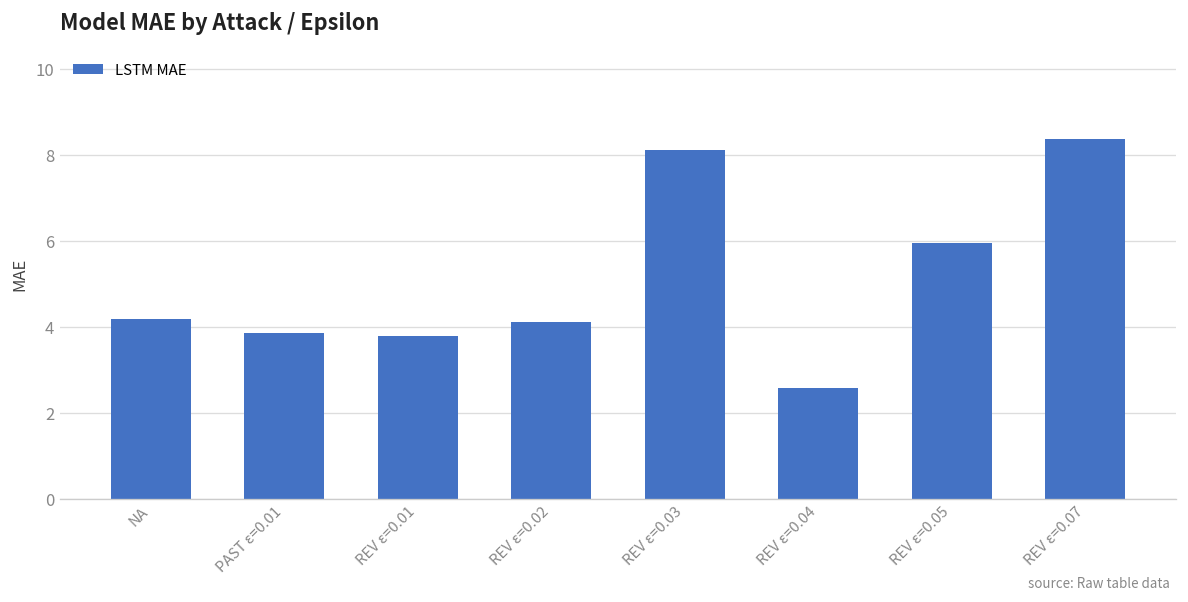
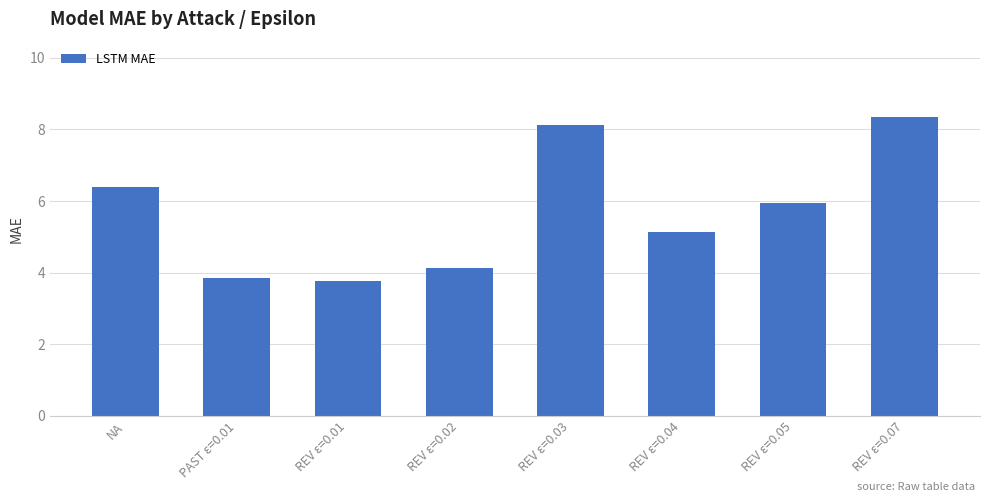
  {
-   "NA": 4.2,
+   "NA": 6.4,
    "PAST ε=0.01": 3.9,
    "REV ε=0.01": 3.8,
    "REV ε=0.02": 4.1,
    "REV ε=0.03": 8.1,
-   "REV ε=0.04": 2.6,
+   "REV ε=0.04": 5.1,
    "REV ε=0.05": 5.9,
    "REV ε=0.07": 8.4
  }
